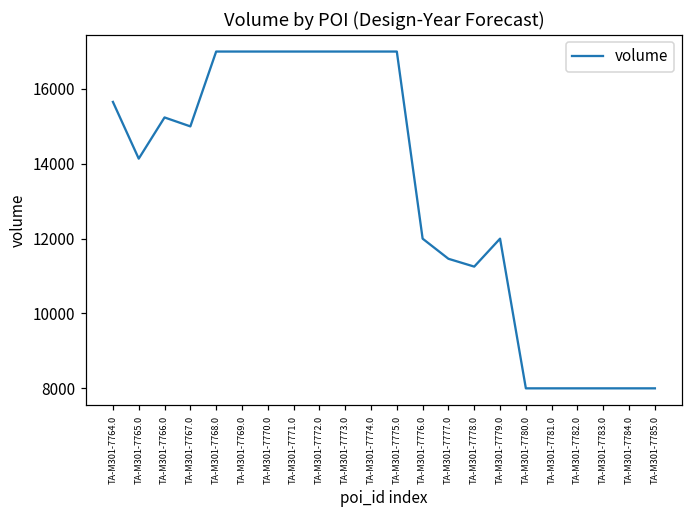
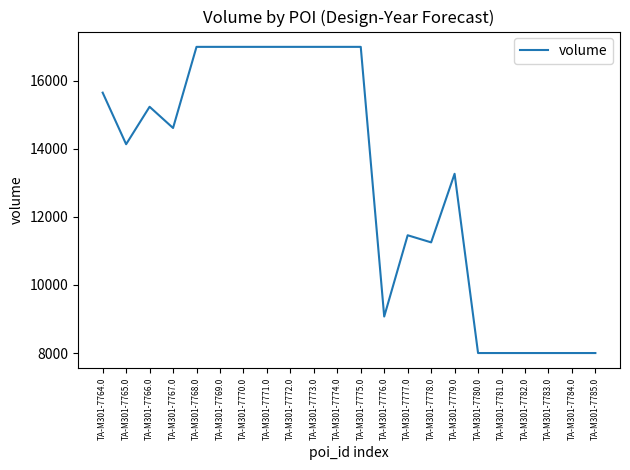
  {
    "TA-M301-7764.0": 15700,
    "TA-M301-7765.0": 14100,
    "TA-M301-7766.0": 15200,
-   "TA-M301-7767.0": 15000,
+   "TA-M301-7767.0": 14600,
    "TA-M301-7768.0": 17000,
    "TA-M301-7769.0": 17000,
    "TA-M301-7770.0": 17000,
    "TA-M301-7771.0": 17000,
    "TA-M301-7772.0": 17000,
    "TA-M301-7773.0": 17000,
    "TA-M301-7774.0": 17000,
    "TA-M301-7775.0": 17000,
-   "TA-M301-7776.0": 12000,
+   "TA-M301-7776.0": 9100,
    "TA-M301-7777.0": 11500,
    "TA-M301-7778.0": 11300,
-   "TA-M301-7779.0": 12000,
+   "TA-M301-7779.0": 13300,
    "TA-M301-7780.0": 8000,
    "TA-M301-7781.0": 8000,
    "TA-M301-7782.0": 8000,
    "TA-M301-7783.0": 8000,
    "TA-M301-7784.0": 8000,
    "TA-M301-7785.0": 8000
  }
